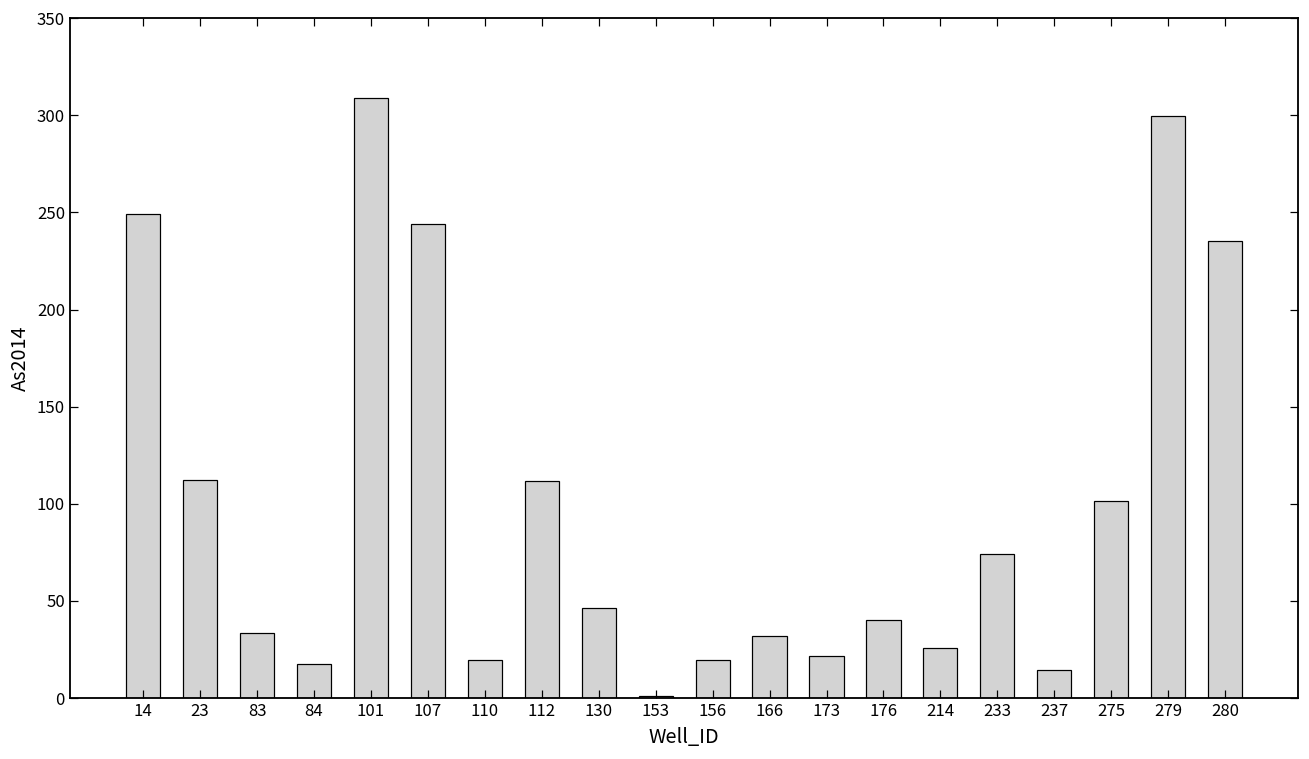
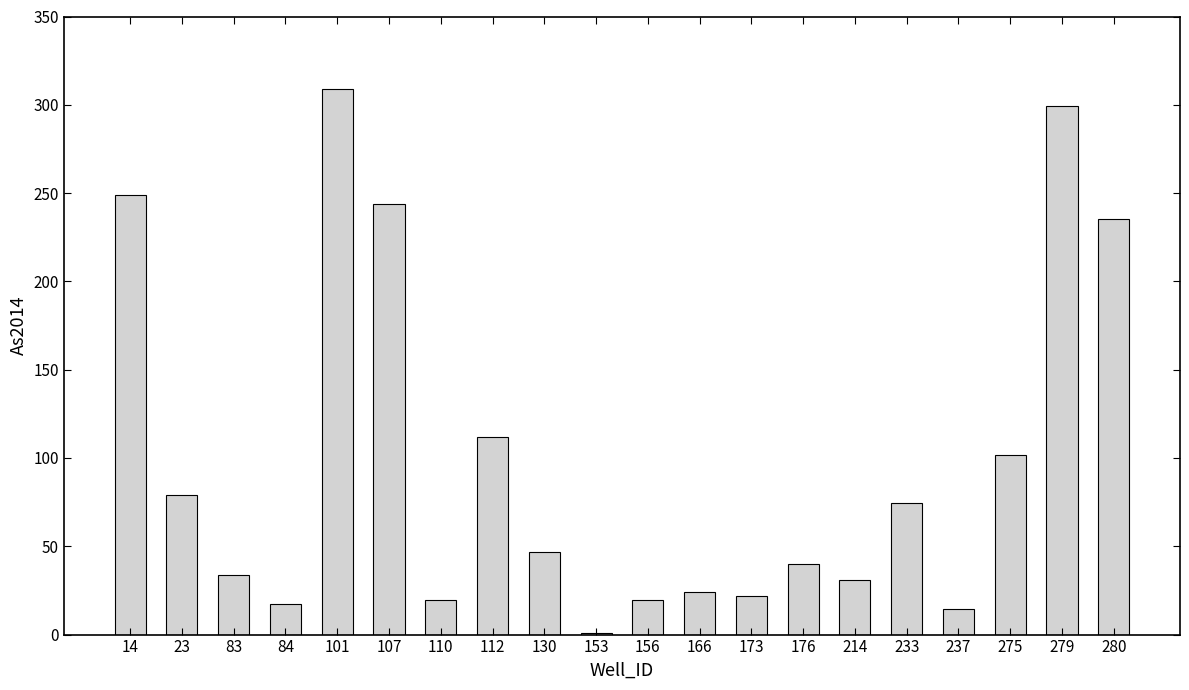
  {
    "14": 249,
-   "23": 112,
+   "23": 79,
    "83": 34,
    "84": 17,
    "101": 309,
    "107": 244,
    "110": 19,
    "112": 112,
    "130": 47,
    "156": 19,
-   "166": 32,
+   "166": 24,
    "173": 22,
    "176": 40,
-   "214": 26,
+   "214": 31,
    "233": 74,
    "237": 15,
    "275": 101,
    "279": 300,
    "280": 235
  }
